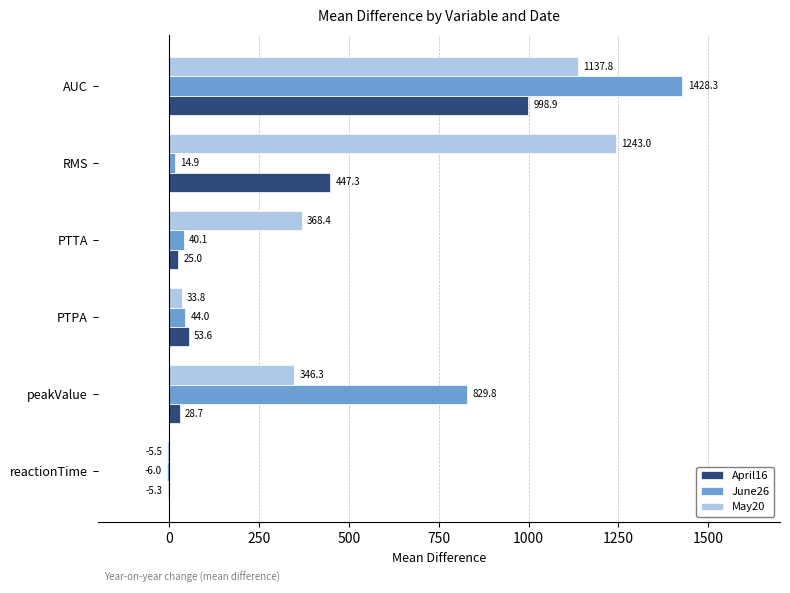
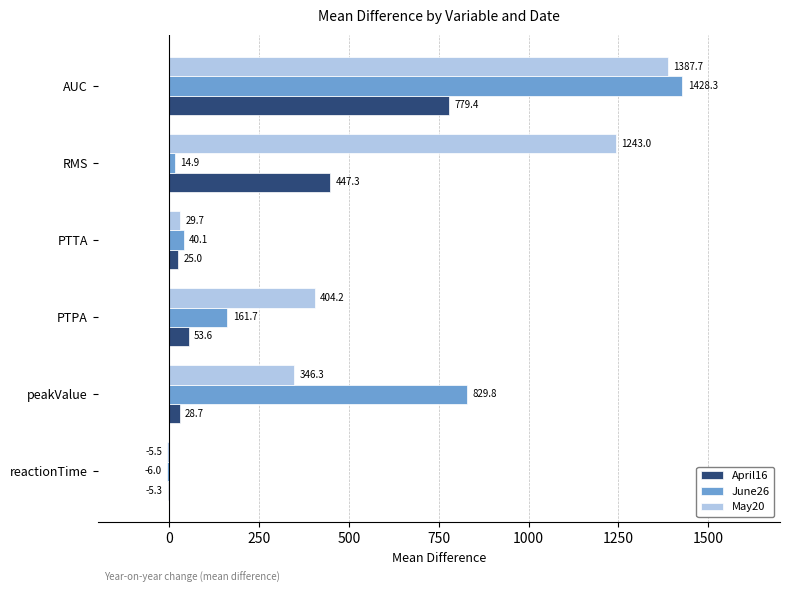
  {
    "April16": {
-     "AUC": 998.9,
+     "AUC": 779.4,
      "RMS": 447.3,
      "PTTA": 25.0,
      "PTPA": 53.6,
      "peakValue": 28.7,
      "reactionTime": -5.3
    },
    "June26": {
      "AUC": 1428.3,
      "RMS": 14.9,
      "PTTA": 40.1,
-     "PTPA": 44.0,
+     "PTPA": 161.7,
      "peakValue": 829.8,
      "reactionTime": -6.0
    },
    "May20": {
-     "AUC": 1137.8,
+     "AUC": 1387.7,
      "RMS": 1243.0,
-     "PTTA": 368.4,
-     "PTPA": 33.8,
+     "PTTA": 29.7,
+     "PTPA": 404.2,
      "peakValue": 346.3,
      "reactionTime": -5.5
    }
  }
